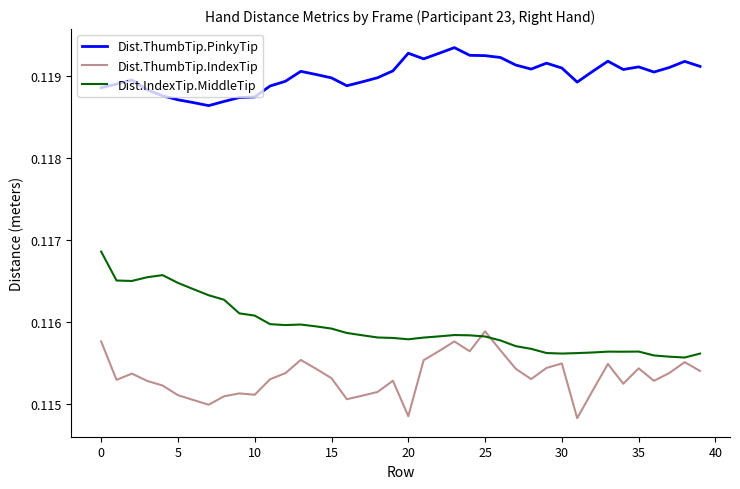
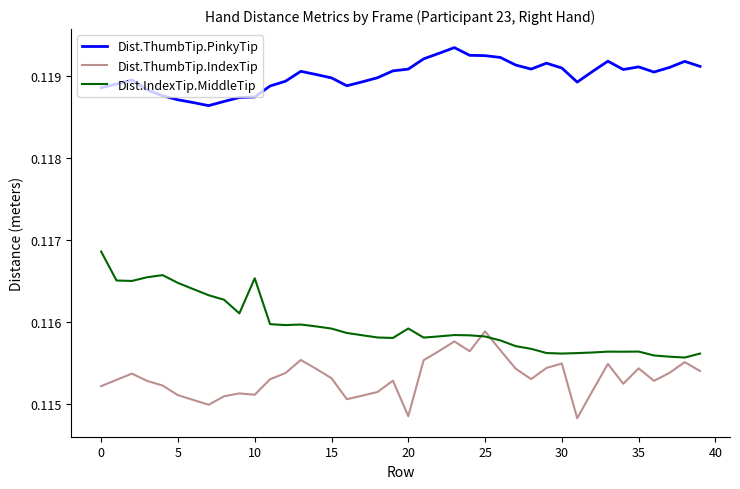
  {
    "Dist.ThumbTip.PinkyTip": {
      "5": 0.1187,
      "10": 0.1187,
      "15": 0.1190,
-     "20": 0.1193,
+     "20": 0.1191,
      "25": 0.1192,
      "30": 0.1191,
      "35": 0.1191
    },
    "Dist.ThumbTip.IndexTip": {
-     "0": 0.1158,
+     "0": 0.1152,
      "5": 0.1151,
      "10": 0.1151,
      "15": 0.1153,
      "20": 0.1149,
      "25": 0.1159,
      "30": 0.1155,
      "35": 0.1154
    },
    "Dist.IndexTip.MiddleTip": {
      "0": 0.1169,
      "5": 0.1165,
-     "10": 0.1161,
+     "10": 0.1165,
      "15": 0.1159,
-     "20": 0.1158,
+     "20": 0.1159,
      "25": 0.1158,
      "30": 0.1156,
      "35": 0.1156
    }
  }
